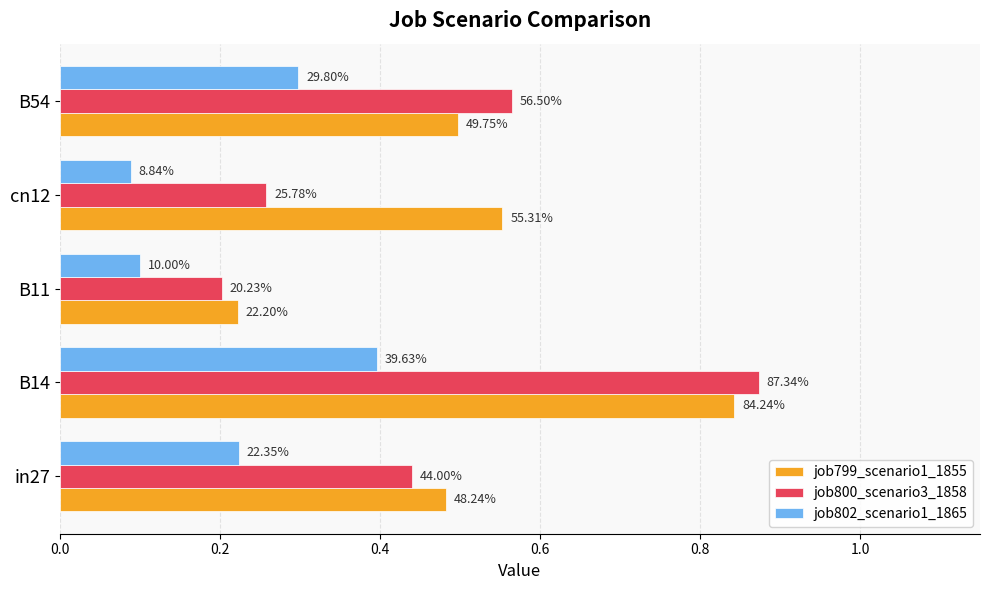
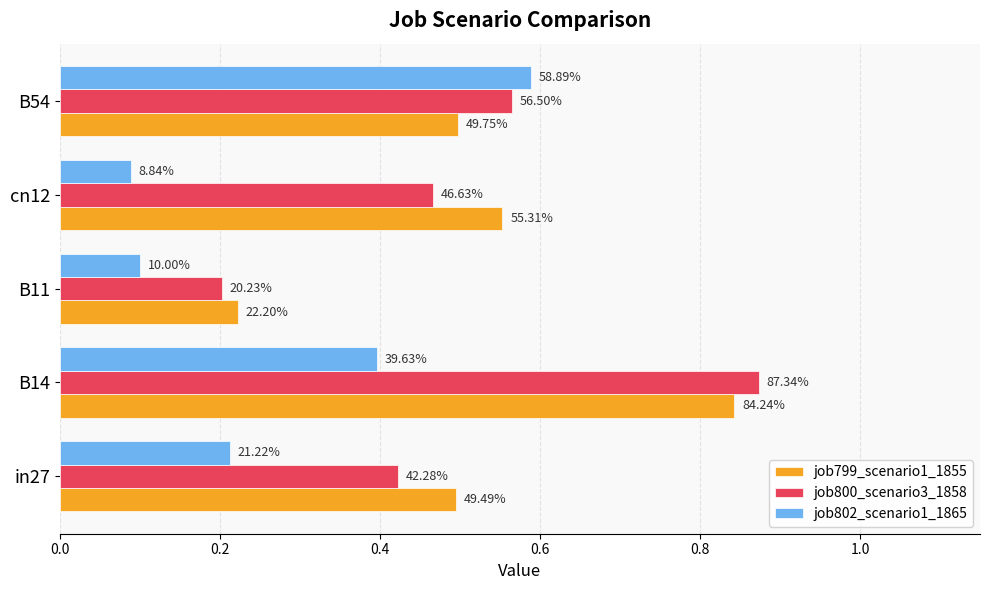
  {
    "job799_scenario1_1855": {
      "B54": "49.75%",
      "cn12": "55.31%",
      "B11": "22.20%",
      "B14": "84.24%",
-     "in27": "48.24%"
+     "in27": "49.49%"
    },
    "job800_scenario3_1858": {
      "B54": "56.50%",
-     "cn12": "25.78%",
+     "cn12": "46.63%",
      "B11": "20.23%",
      "B14": "87.34%",
-     "in27": "44.00%"
+     "in27": "42.28%"
    },
    "job802_scenario1_1865": {
-     "B54": "29.80%",
+     "B54": "58.89%",
      "cn12": "8.84%",
      "B11": "10.00%",
      "B14": "39.63%",
-     "in27": "22.35%"
+     "in27": "21.22%"
    }
  }
